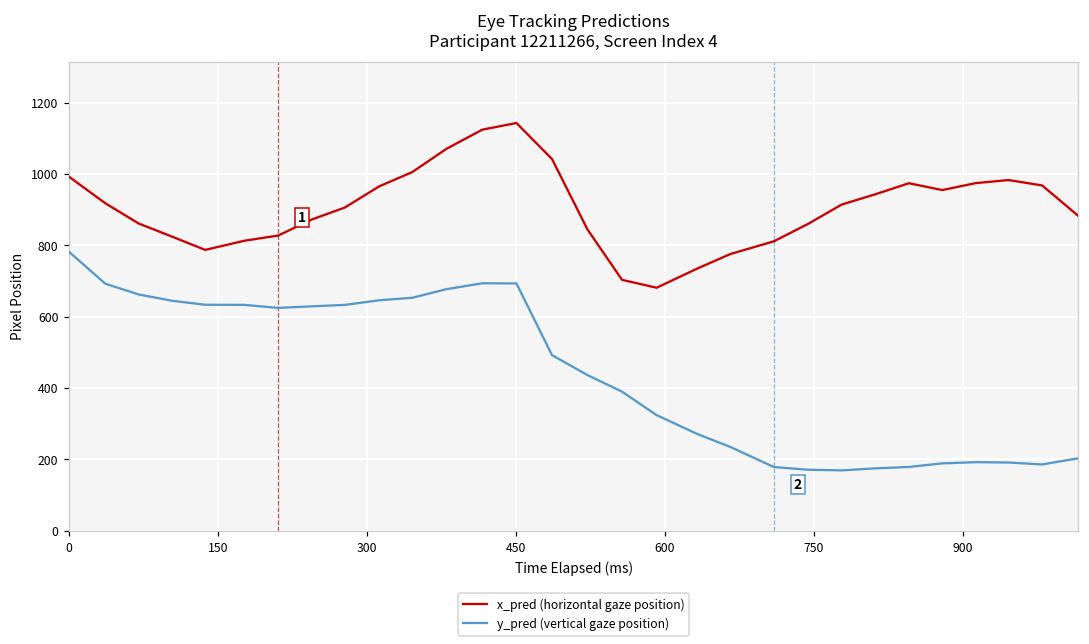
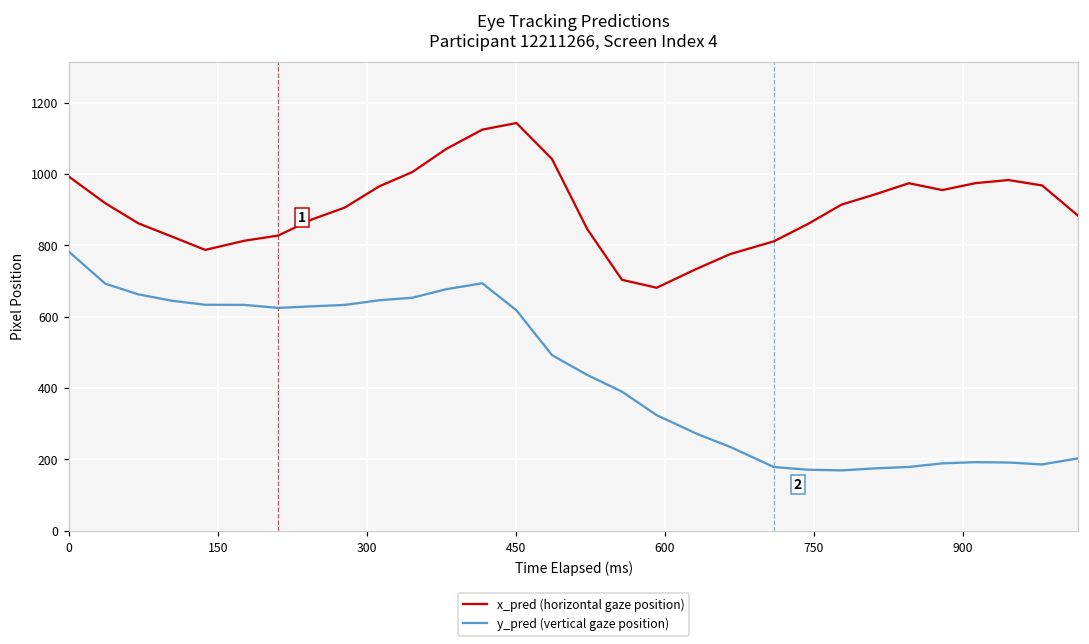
  {
    "x_pred (horizontal gaze position)": {
      "0": 990,
      "450": 1140
    },
    "y_pred (vertical gaze position)": {
      "0": 780,
-     "450": 690
+     "450": 620
    }
  }
